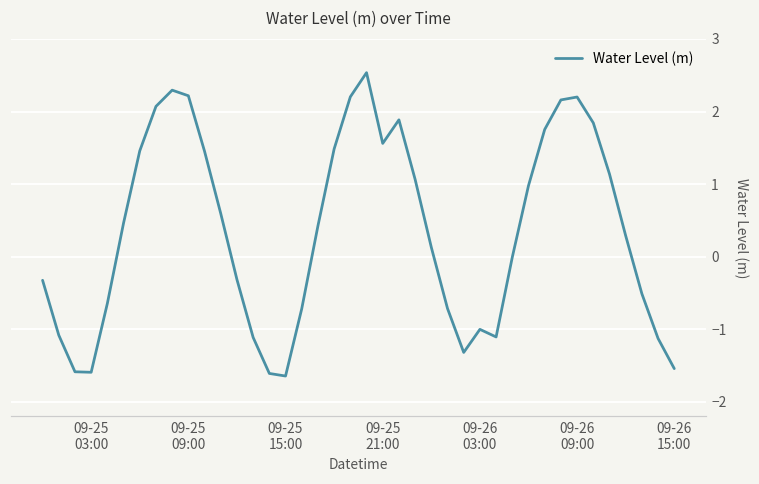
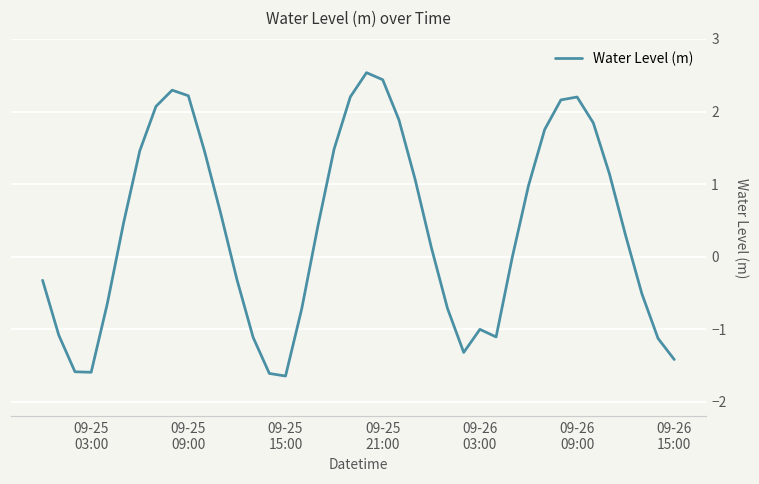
  {
    "09-25 03:00": -1.6,
    "09-25 09:00": 2.2,
    "09-25 15:00": -1.6,
-   "09-25 21:00": 1.6,
+   "09-25 21:00": 2.4,
    "09-26 03:00": -1.0,
    "09-26 09:00": 2.2,
-   "09-26 15:00": -1.5
+   "09-26 15:00": -1.4
  }
